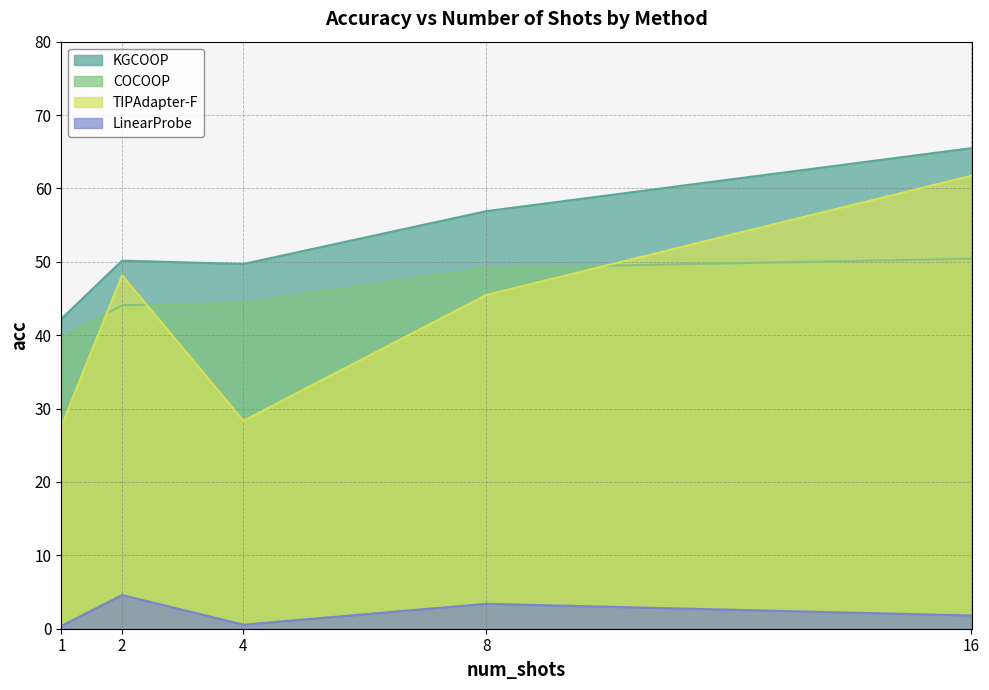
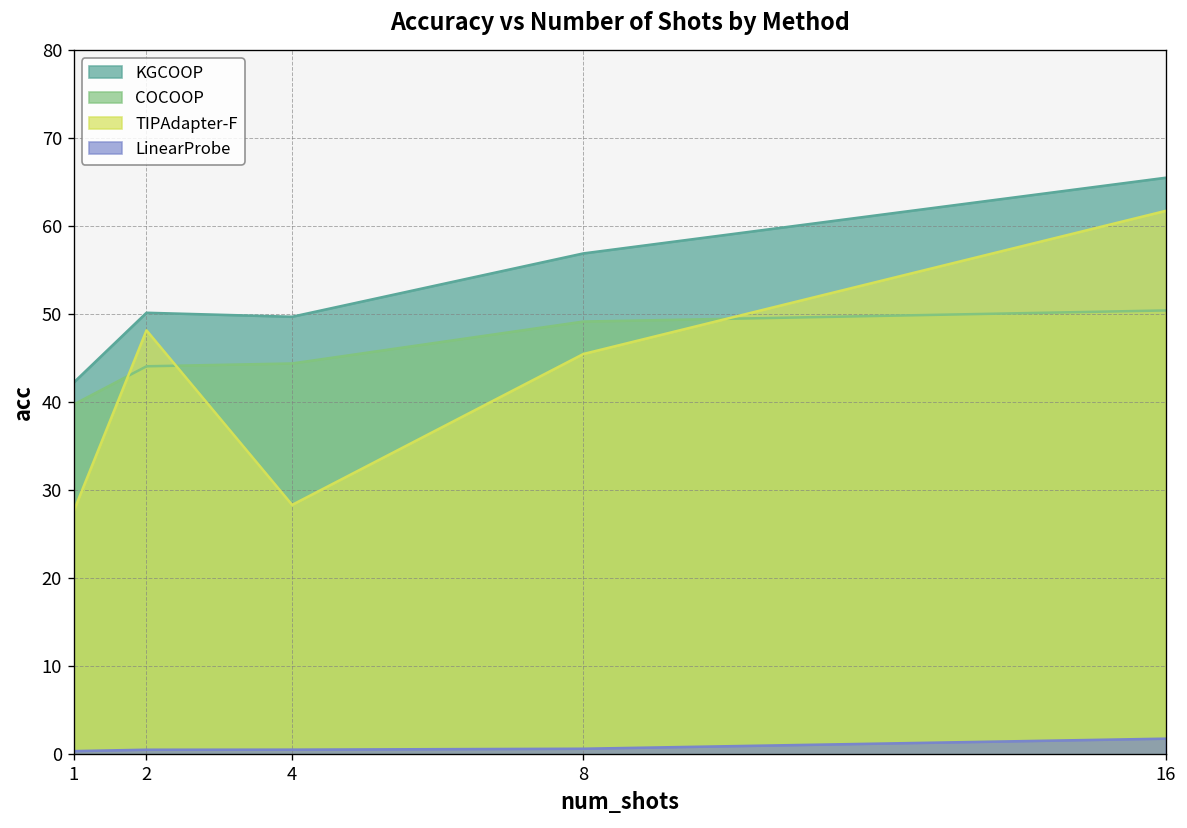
  {
    "TIPAdapter-F": {
      "1": 28,
      "2": 48,
      "4": 28,
      "8": 45,
      "16": 62
    },
    "LinearProbe": {
      "1": 0,
-     "2": 5,
+     "2": 1,
      "4": 1,
-     "8": 3,
+     "8": 1,
      "16": 2
    }
  }
